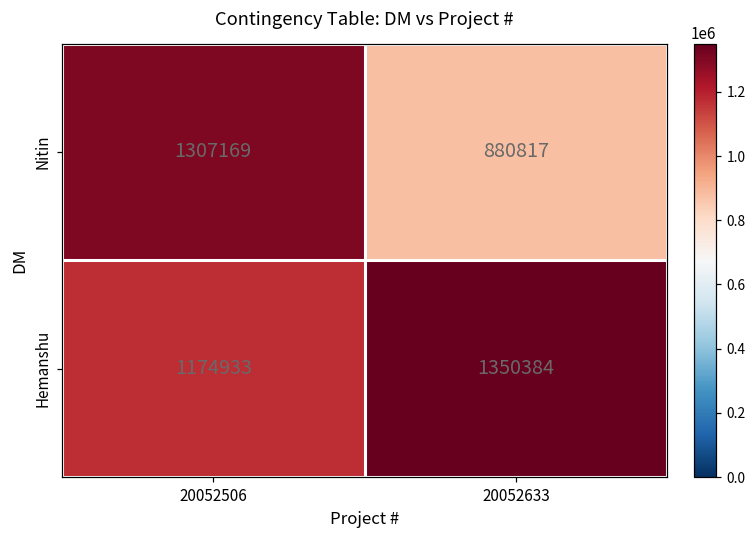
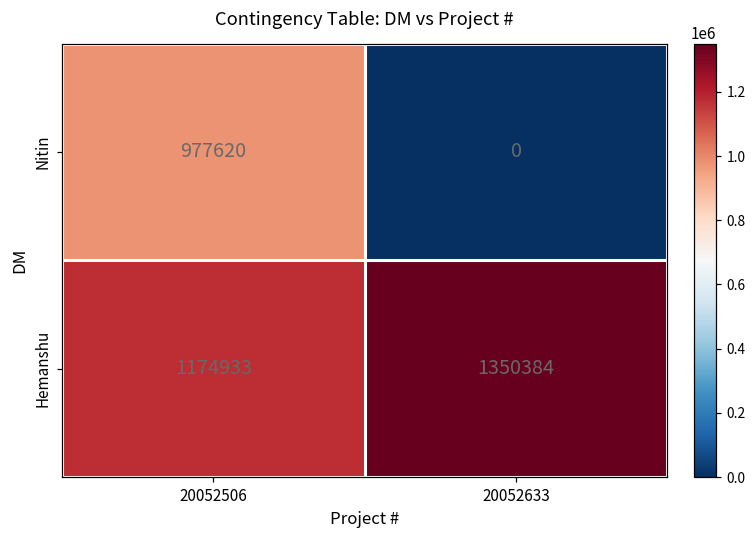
  {
    "Nitin": {
-     "20052506": 1307169,
-     "20052633": 880817
+     "20052506": 977620,
+     "20052633": 0
    },
    "Hemanshu": {
      "20052506": 1174933,
      "20052633": 1350384
    }
  }
